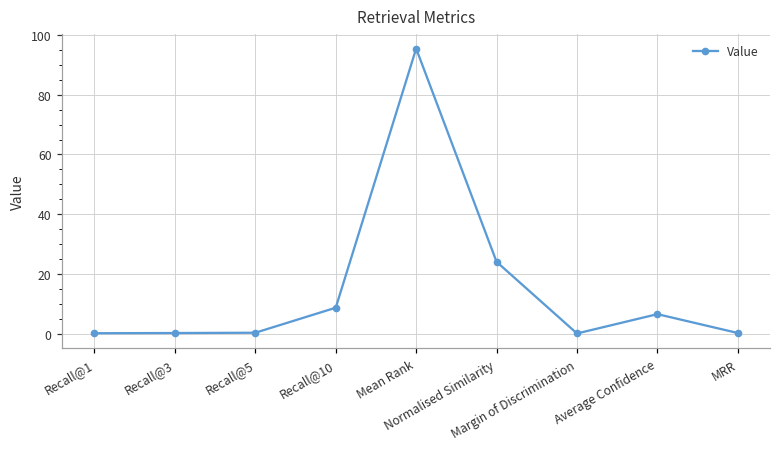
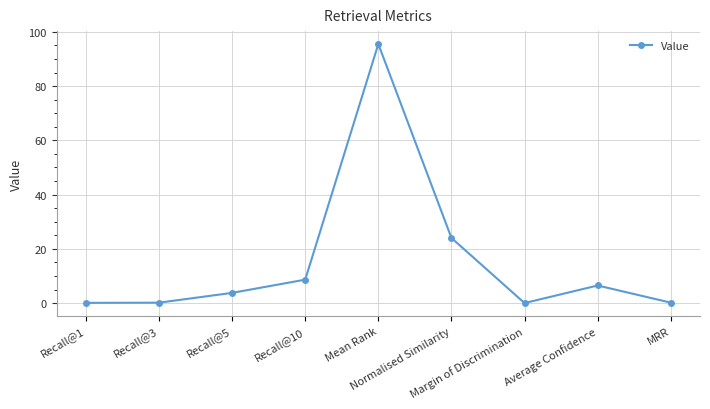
  {
    "Recall@1": 0,
    "Recall@3": 0,
-   "Recall@5": 0,
+   "Recall@5": 4,
    "Recall@10": 9,
    "Mean Rank": 96,
    "Normalised Similarity": 24,
    "Margin of Discrimination": 0,
    "Average Confidence": 6,
    "MRR": 0
  }
